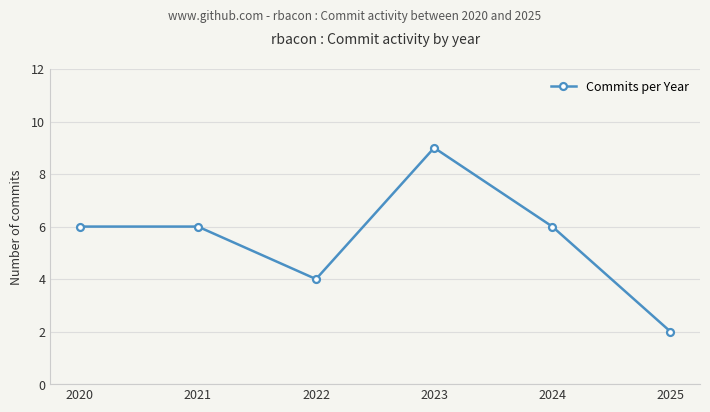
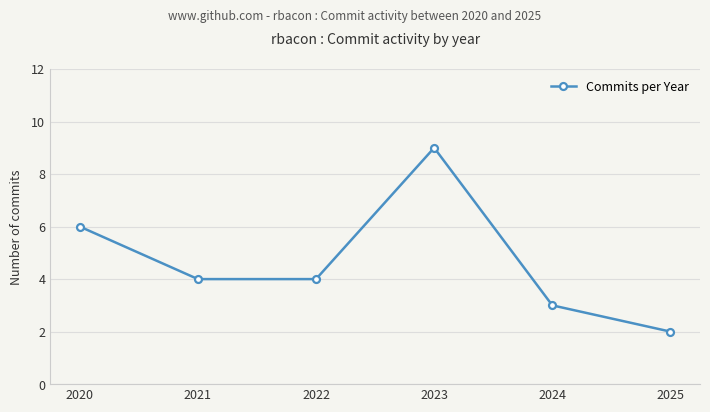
  {
    "2020": 6,
-   "2021": 6,
+   "2021": 4,
    "2022": 4,
    "2023": 9,
-   "2024": 6,
+   "2024": 3,
    "2025": 2
  }
